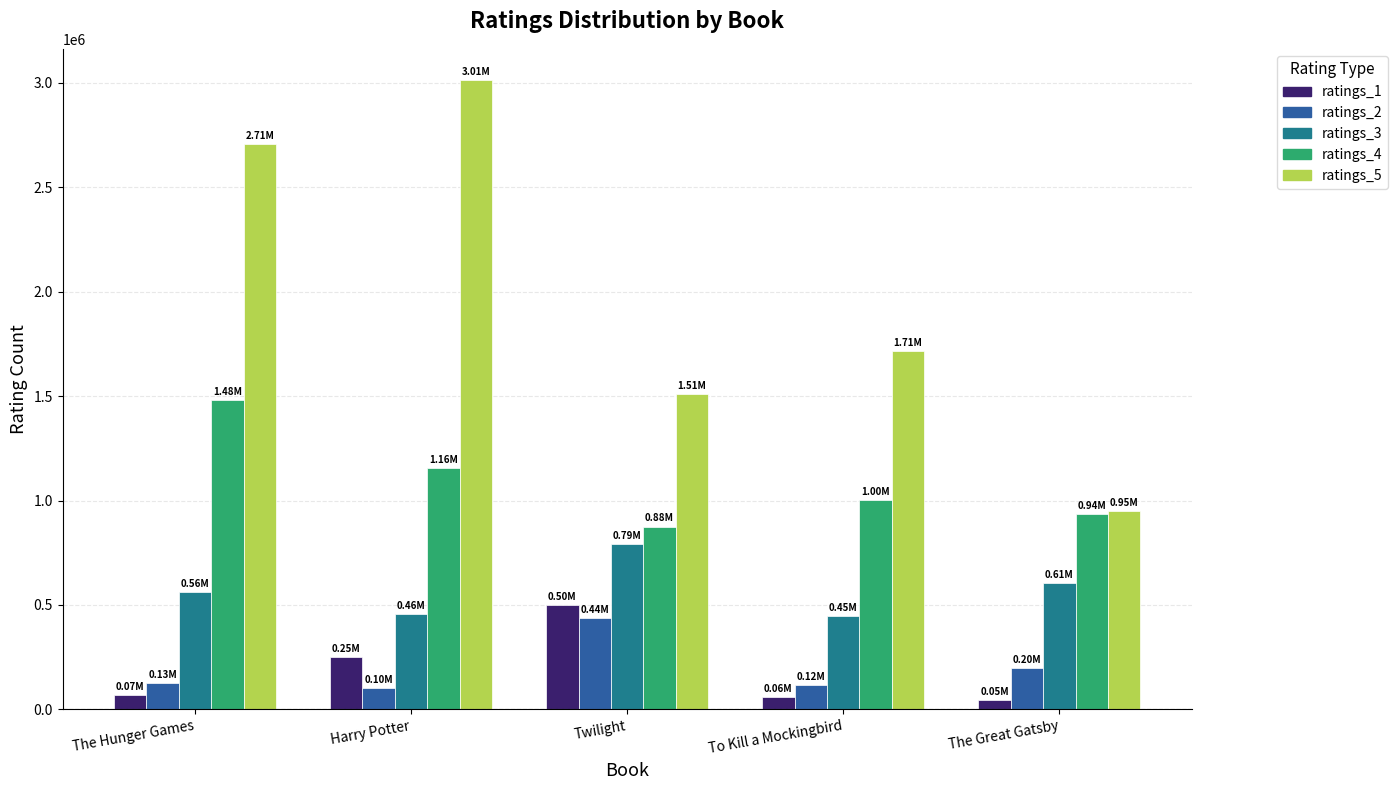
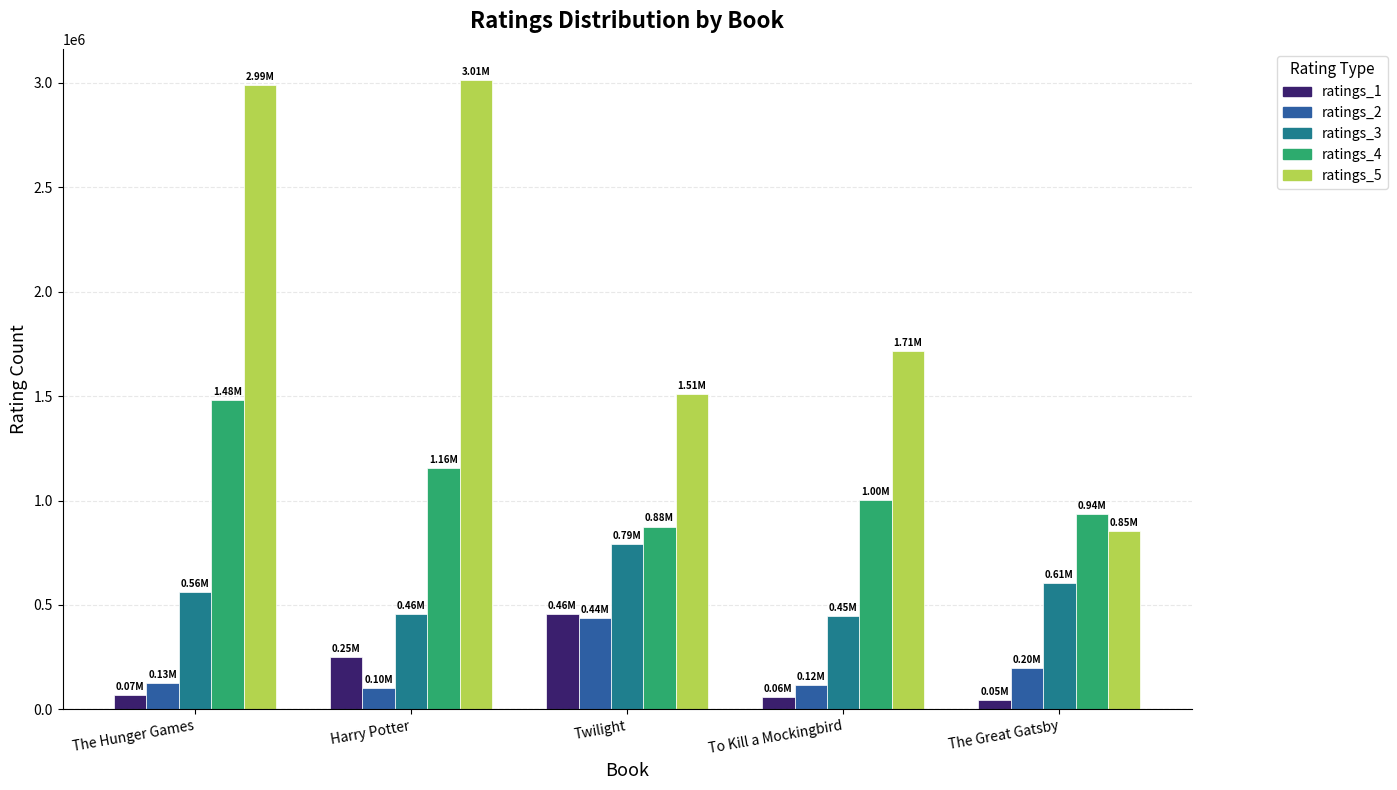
  {
    "ratings_1": {
      "The Hunger Games": "0.07M",
      "Harry Potter": "0.25M",
-     "Twilight": "0.50M",
+     "Twilight": "0.46M",
      "To Kill a Mockingbird": "0.06M",
      "The Great Gatsby": "0.05M"
    },
    "ratings_5": {
-     "The Hunger Games": "2.71M",
+     "The Hunger Games": "2.99M",
      "Harry Potter": "3.01M",
      "Twilight": "1.51M",
      "To Kill a Mockingbird": "1.71M",
-     "The Great Gatsby": "0.95M"
+     "The Great Gatsby": "0.85M"
    }
  }
